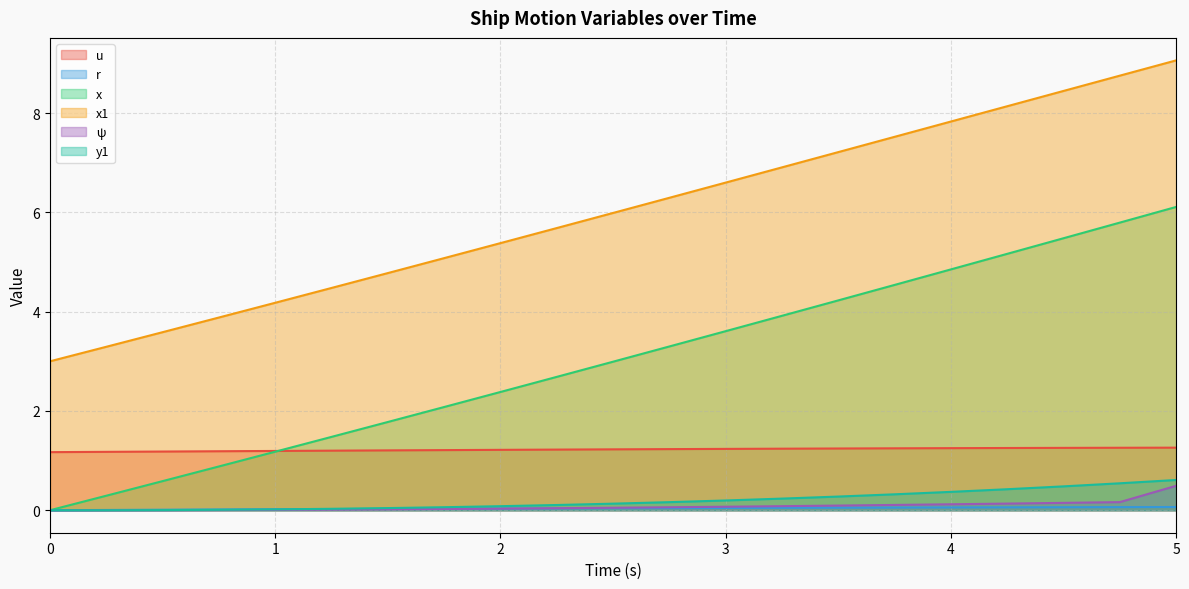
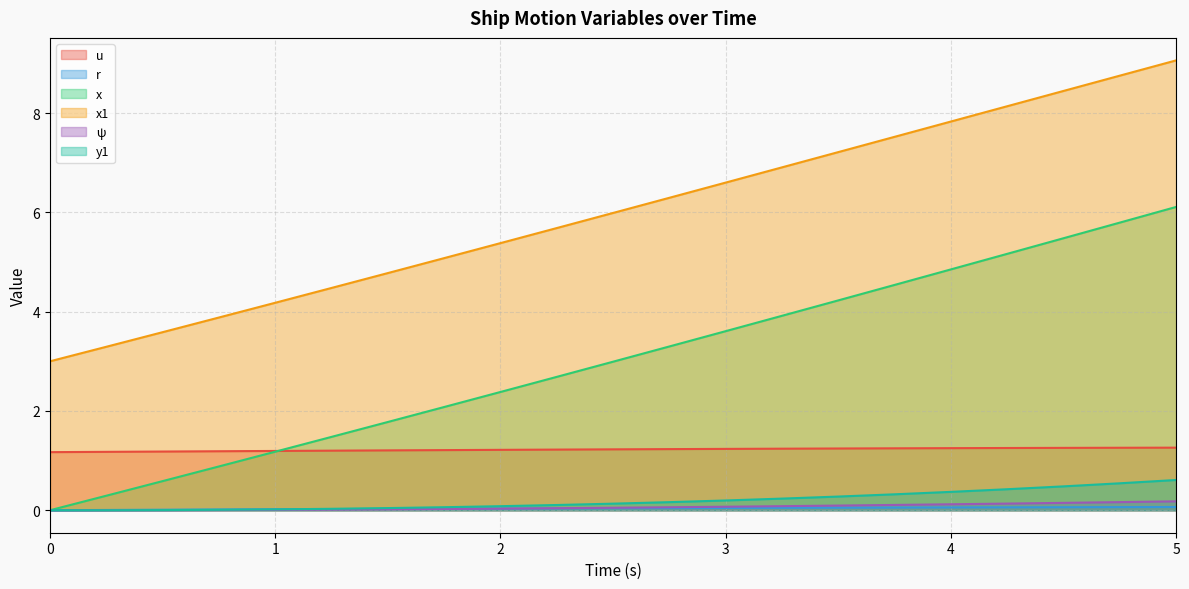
  {
    "ψ": {
      "4": 0.1,
-     "5": 0.5
+     "5": 0.2
    }
  }
